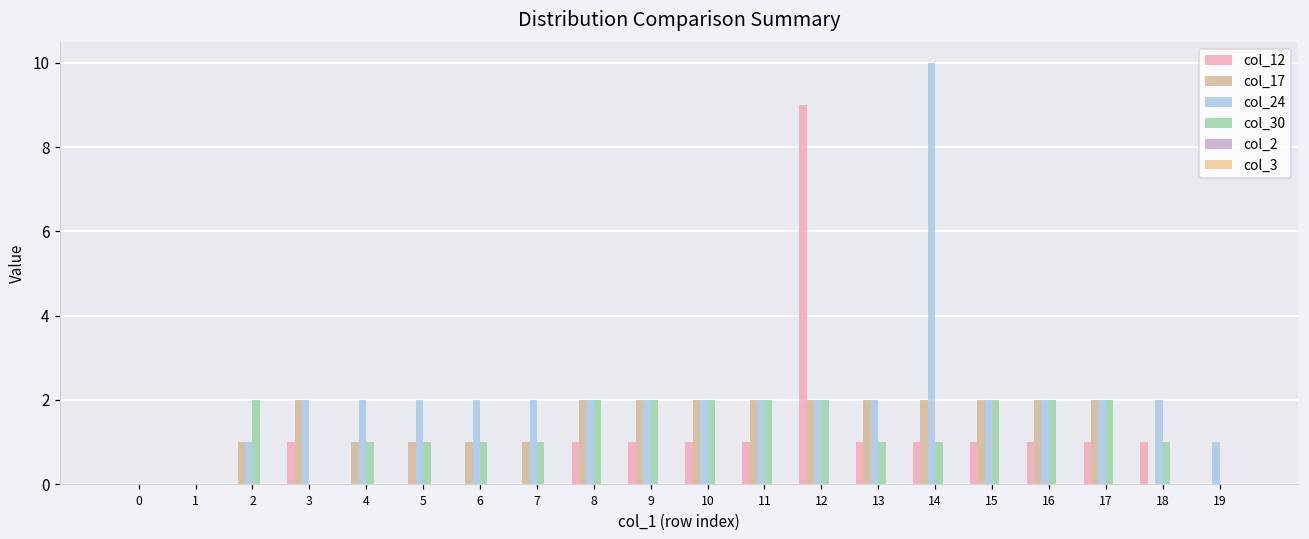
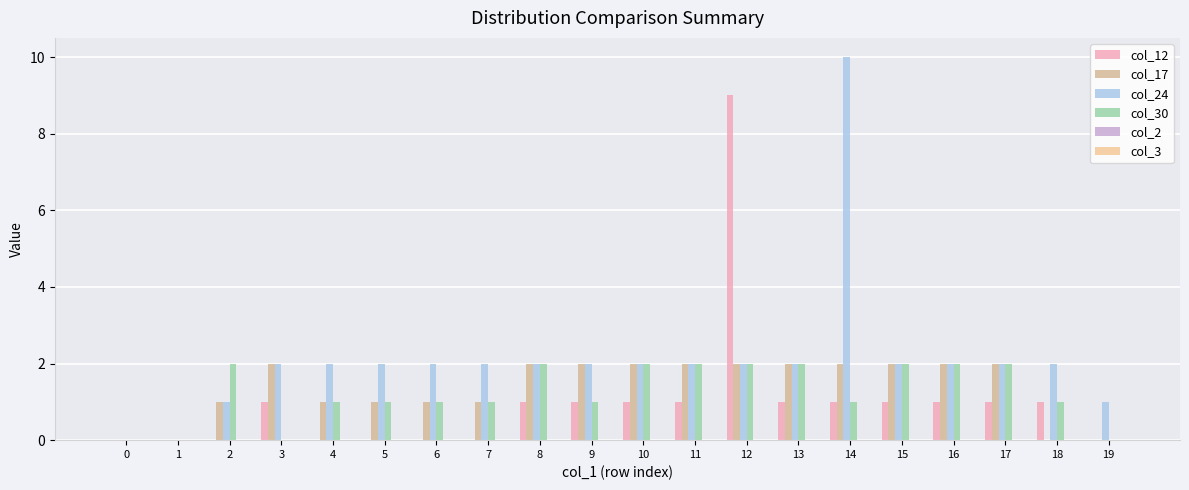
  {
    "col_30": {
      "0": 0,
      "1": 0,
      "2": 2,
      "3": 0,
      "4": 1,
      "5": 1,
      "6": 1,
      "7": 1,
      "8": 2,
-     "9": 2,
+     "9": 1,
      "10": 2,
      "11": 2,
      "12": 2,
-     "13": 1,
+     "13": 2,
      "14": 1,
      "15": 2,
      "16": 2,
      "17": 2,
      "18": 1,
      "19": 0
    }
  }
